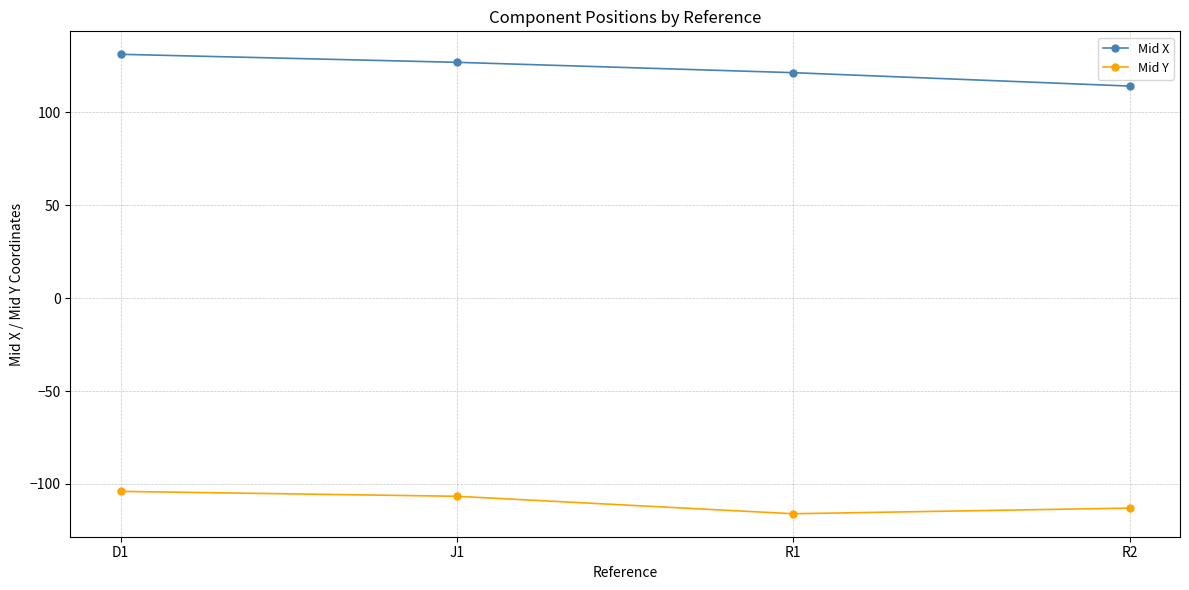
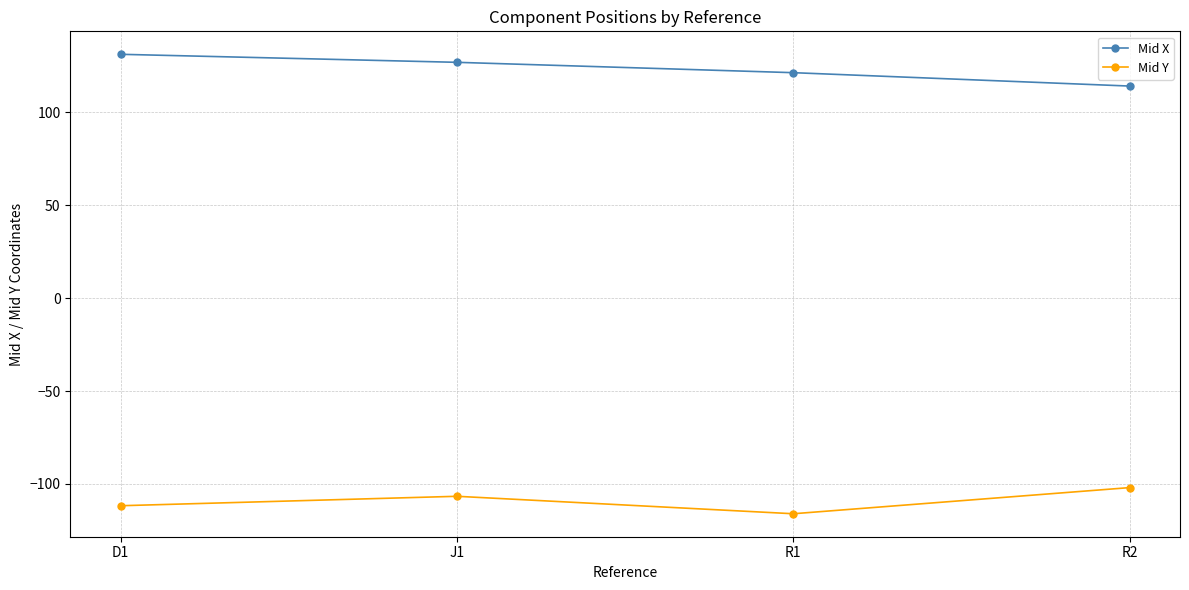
  {
    "Mid X": {
      "D1": 131,
      "J1": 127,
      "R1": 121,
      "R2": 114
    },
    "Mid Y": {
-     "D1": -104,
+     "D1": -112,
      "J1": -107,
      "R1": -116,
-     "R2": -113
+     "R2": -102
    }
  }
